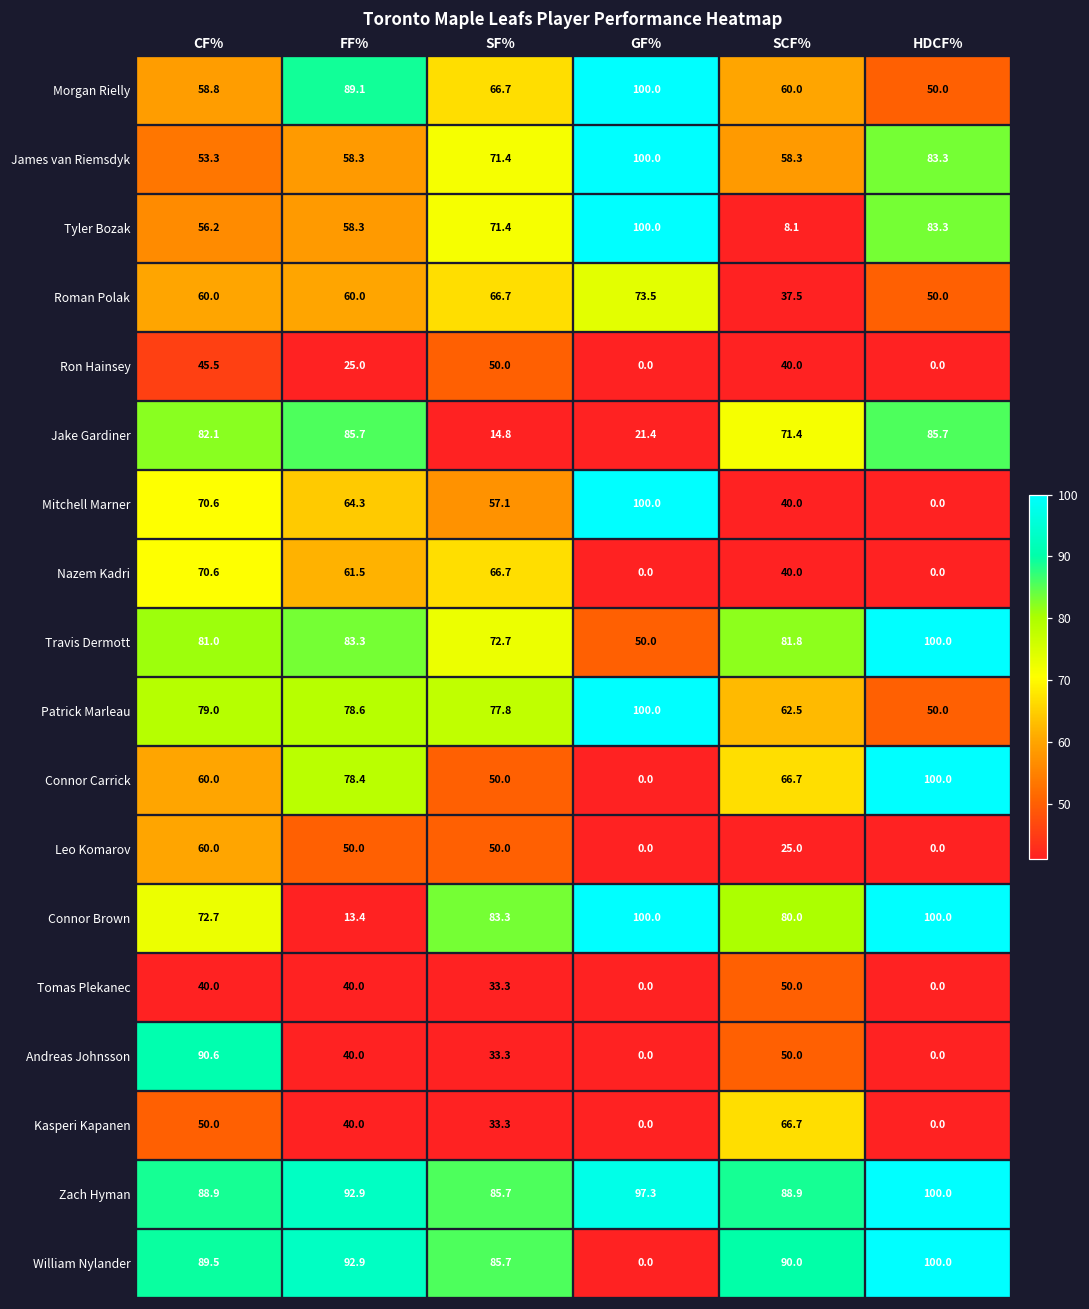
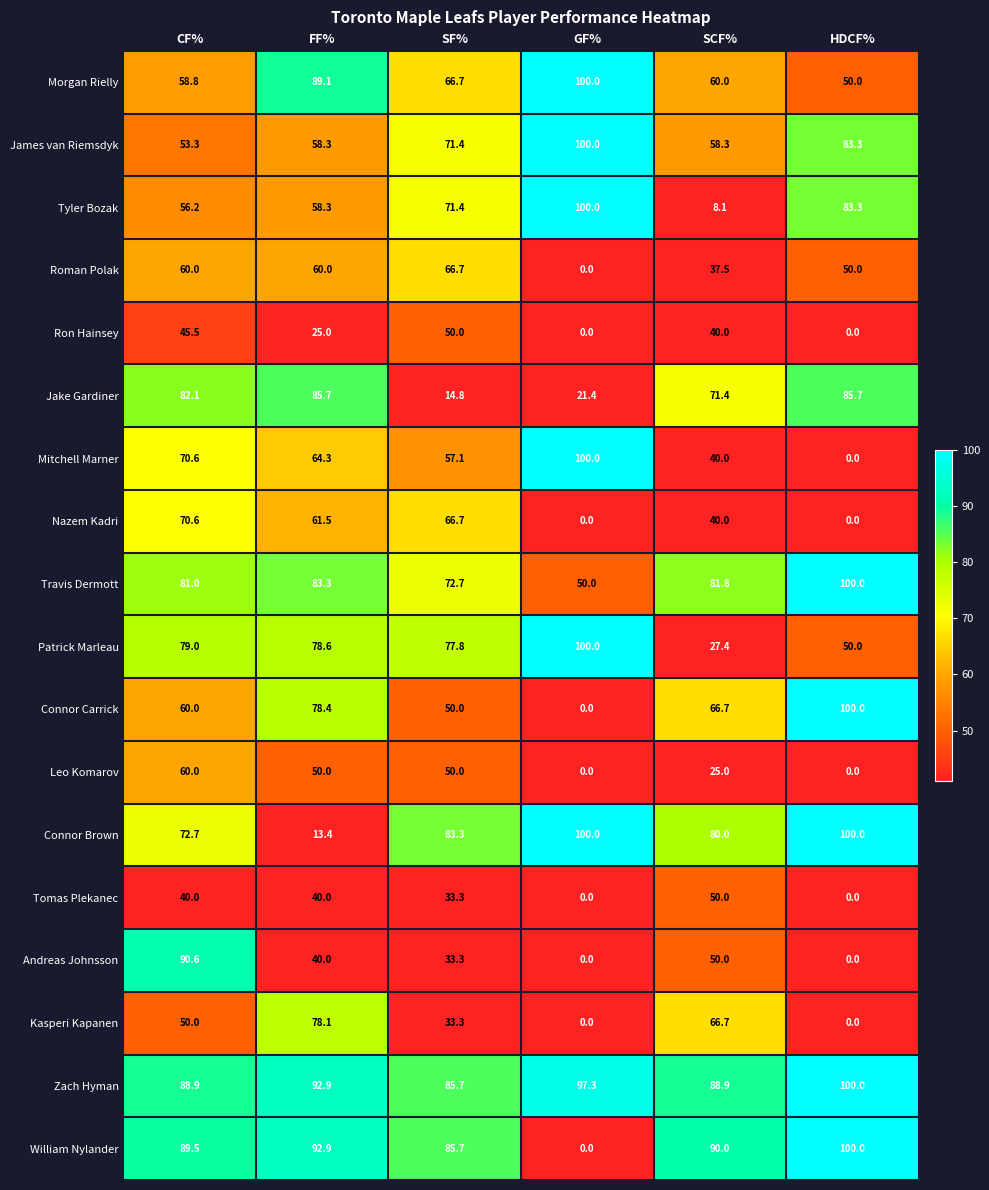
  {
    "Morgan Rielly": {
      "CF%": 58.8,
      "FF%": 89.1,
      "SF%": 66.7,
      "GF%": 100.0,
      "SCF%": 60.0,
      "HDCF%": 50.0
    },
    "James van Riemsdyk": {
      "CF%": 53.3,
      "FF%": 58.3,
      "SF%": 71.4,
      "GF%": 100.0,
      "SCF%": 58.3,
      "HDCF%": 83.3
    },
    "Tyler Bozak": {
      "CF%": 56.2,
      "FF%": 58.3,
      "SF%": 71.4,
      "GF%": 100.0,
      "SCF%": 8.1,
      "HDCF%": 83.3
    },
    "Roman Polak": {
      "CF%": 60.0,
      "FF%": 60.0,
      "SF%": 66.7,
-     "GF%": 73.5,
+     "GF%": 0.0,
      "SCF%": 37.5,
      "HDCF%": 50.0
    },
    "Ron Hainsey": {
      "CF%": 45.5,
      "FF%": 25.0,
      "SF%": 50.0,
      "GF%": 0.0,
      "SCF%": 40.0,
      "HDCF%": 0.0
    },
    "Jake Gardiner": {
      "CF%": 82.1,
      "FF%": 85.7,
      "SF%": 14.8,
      "GF%": 21.4,
      "SCF%": 71.4,
      "HDCF%": 85.7
    },
    "Mitchell Marner": {
      "CF%": 70.6,
      "FF%": 64.3,
      "SF%": 57.1,
      "GF%": 100.0,
      "SCF%": 40.0,
      "HDCF%": 0.0
    },
    "Nazem Kadri": {
      "CF%": 70.6,
      "FF%": 61.5,
      "SF%": 66.7,
      "GF%": 0.0,
      "SCF%": 40.0,
      "HDCF%": 0.0
    },
    "Travis Dermott": {
      "CF%": 81.0,
      "FF%": 83.3,
      "SF%": 72.7,
      "GF%": 50.0,
      "SCF%": 81.8,
      "HDCF%": 100.0
    },
    "Patrick Marleau": {
      "CF%": 79.0,
      "FF%": 78.6,
      "SF%": 77.8,
      "GF%": 100.0,
-     "SCF%": 62.5,
+     "SCF%": 27.4,
      "HDCF%": 50.0
    },
    "Connor Carrick": {
      "CF%": 60.0,
      "FF%": 78.4,
      "SF%": 50.0,
      "GF%": 0.0,
      "SCF%": 66.7,
      "HDCF%": 100.0
    },
    "Leo Komarov": {
      "CF%": 60.0,
      "FF%": 50.0,
      "SF%": 50.0,
      "GF%": 0.0,
      "SCF%": 25.0,
      "HDCF%": 0.0
    },
    "Connor Brown": {
      "CF%": 72.7,
      "FF%": 13.4,
      "SF%": 83.3,
      "GF%": 100.0,
      "SCF%": 80.0,
      "HDCF%": 100.0
    },
    "Tomas Plekanec": {
      "CF%": 40.0,
      "FF%": 40.0,
      "SF%": 33.3,
      "GF%": 0.0,
      "SCF%": 50.0,
      "HDCF%": 0.0
    },
    "Andreas Johnsson": {
      "CF%": 90.6,
      "FF%": 40.0,
      "SF%": 33.3,
      "GF%": 0.0,
      "SCF%": 50.0,
      "HDCF%": 0.0
    },
    "Kasperi Kapanen": {
      "CF%": 50.0,
-     "FF%": 40.0,
+     "FF%": 78.1,
      "SF%": 33.3,
      "GF%": 0.0,
      "SCF%": 66.7,
      "HDCF%": 0.0
    },
    "Zach Hyman": {
      "CF%": 88.9,
      "FF%": 92.9,
      "SF%": 85.7,
      "GF%": 97.3,
      "SCF%": 88.9,
      "HDCF%": 100.0
    },
    "William Nylander": {
      "CF%": 89.5,
      "FF%": 92.9,
      "SF%": 85.7,
      "GF%": 0.0,
      "SCF%": 90.0,
      "HDCF%": 100.0
    }
  }
